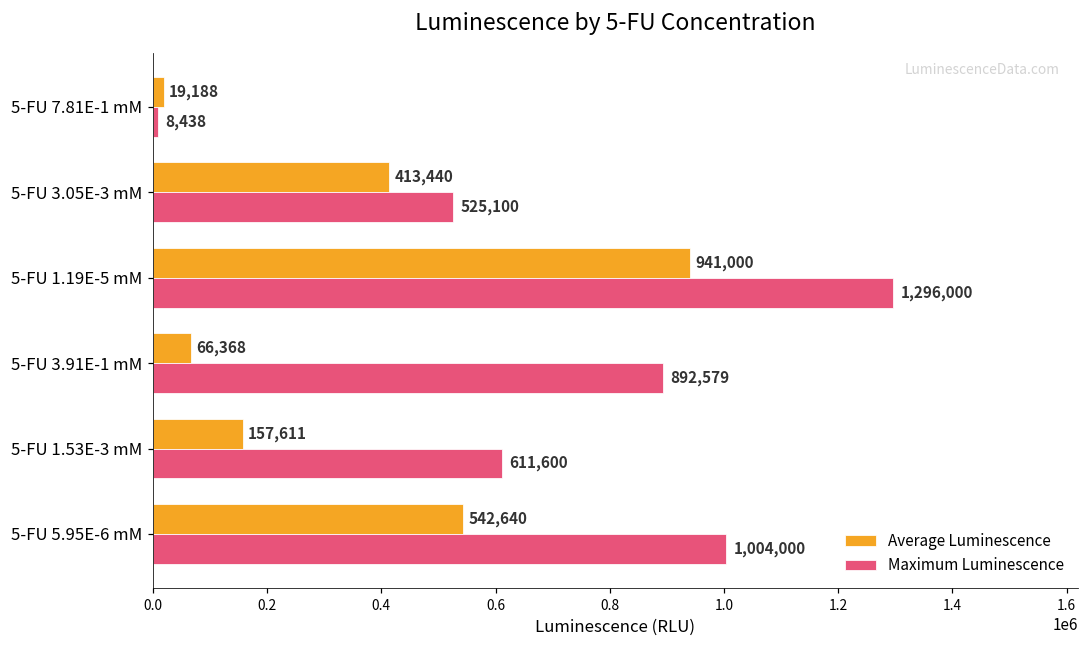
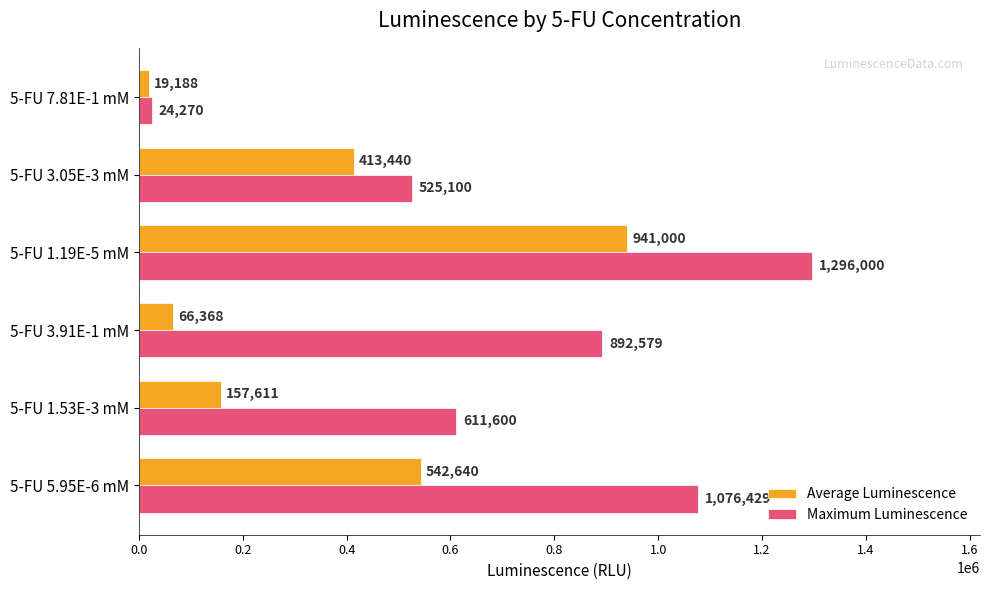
  {
    "Average Luminescence": {
      "5-FU 7.81E-1 mM": "19,188",
      "5-FU 3.05E-3 mM": "413,440",
      "5-FU 1.19E-5 mM": "941,000",
      "5-FU 3.91E-1 mM": "66,368",
      "5-FU 1.53E-3 mM": "157,611",
      "5-FU 5.95E-6 mM": "542,640"
    },
    "Maximum Luminescence": {
-     "5-FU 7.81E-1 mM": "8,438",
+     "5-FU 7.81E-1 mM": "24,270",
      "5-FU 3.05E-3 mM": "525,100",
      "5-FU 1.19E-5 mM": "1,296,000",
      "5-FU 3.91E-1 mM": "892,579",
      "5-FU 1.53E-3 mM": "611,600",
-     "5-FU 5.95E-6 mM": "1,004,000"
+     "5-FU 5.95E-6 mM": "1,076,429"
    }
  }
